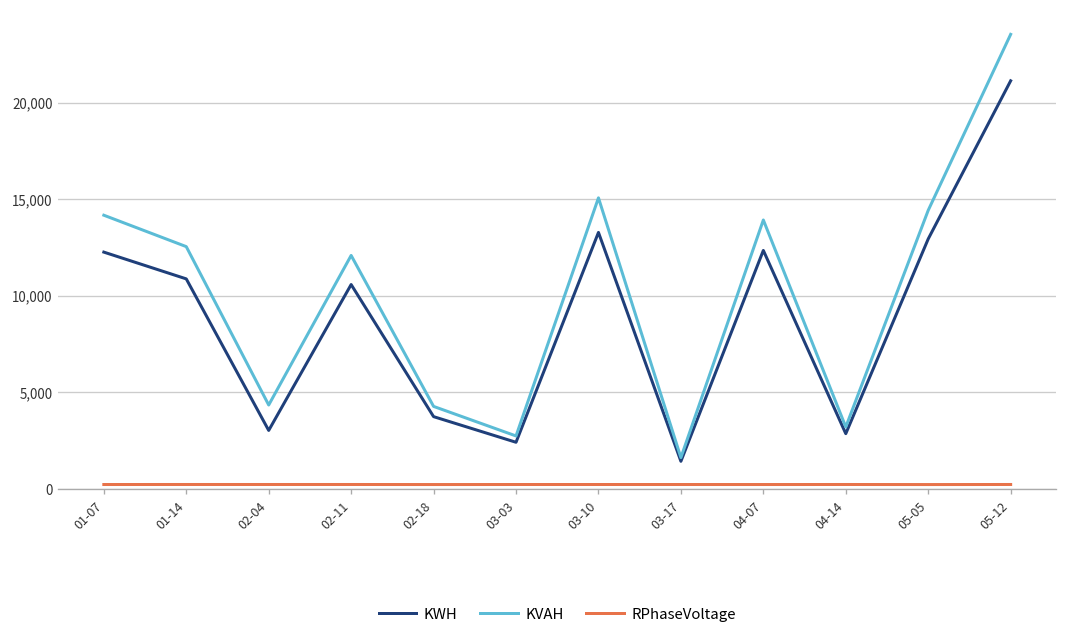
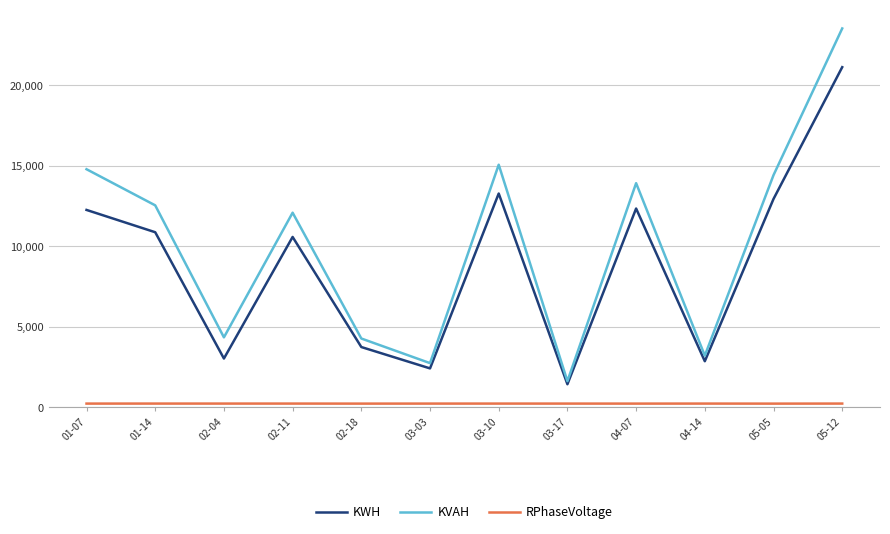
  {
    "KWH": {
      "01-07": "12,300",
      "01-14": "10,900",
      "02-04": "3,000",
      "02-11": "10,600",
      "02-18": "3,700",
      "03-03": "2,400",
      "03-10": "13,300",
      "03-17": "1,400",
      "04-07": "12,300",
      "04-14": "2,900",
      "05-05": "12,900",
      "05-12": "21,100"
    },
    "KVAH": {
-     "01-07": "14,200",
+     "01-07": "14,800",
      "01-14": "12,500",
      "02-04": "4,300",
      "02-11": "12,100",
      "02-18": "4,300",
      "03-03": "2,700",
      "03-10": "15,100",
      "03-17": "1,600",
      "04-07": "13,900",
      "04-14": "3,200",
      "05-05": "14,400",
      "05-12": "23,500"
    },
    "RPhaseVoltage": {
      "01-07": "200",
      "01-14": "200",
      "02-04": "200",
      "02-11": "200",
      "02-18": "200",
      "03-03": "200",
      "03-10": "200",
      "03-17": "200",
      "04-07": "200",
      "04-14": "200",
      "05-05": "200",
      "05-12": "200"
    }
  }
